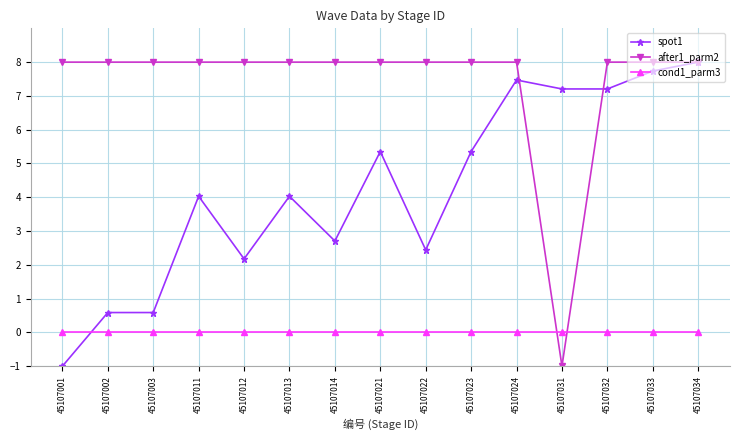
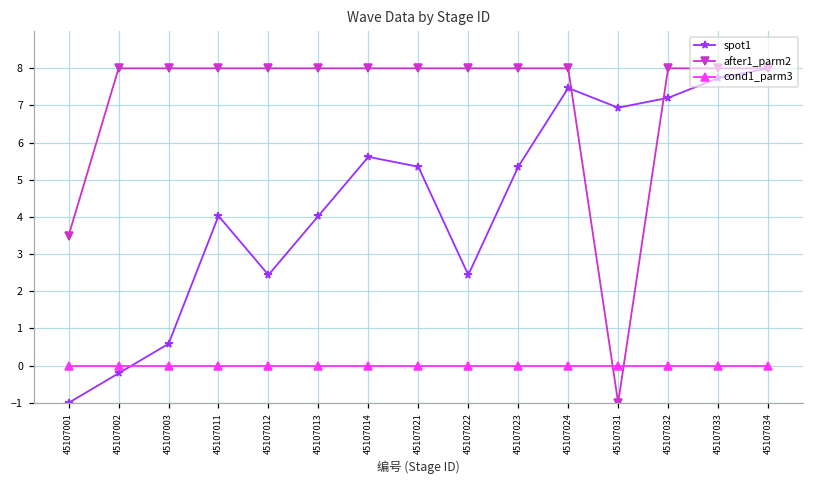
  {
    "spot1": {
      "45107001": -1.0,
-     "45107002": 0.6,
+     "45107002": -0.2,
      "45107003": 0.6,
      "45107011": 4.0,
-     "45107012": 2.2,
+     "45107012": 2.4,
      "45107013": 4.0,
-     "45107014": 2.7,
+     "45107014": 5.6,
      "45107021": 5.4,
      "45107022": 2.4,
      "45107023": 5.4,
      "45107024": 7.5,
-     "45107031": 7.2,
+     "45107031": 6.9,
      "45107032": 7.2
    },
    "after1_parm2": {
-     "45107001": 8.0,
+     "45107001": 3.5,
      "45107002": 8.0,
      "45107003": 8.0,
      "45107011": 8.0,
      "45107012": 8.0,
      "45107013": 8.0,
      "45107014": 8.0,
      "45107021": 8.0,
      "45107022": 8.0,
      "45107023": 8.0,
      "45107024": 8.0,
      "45107031": -1.0,
      "45107032": 8.0
    },
    "cond1_parm3": {
      "45107001": 0.0,
      "45107002": 0.0,
      "45107003": 0.0,
      "45107011": 0.0,
      "45107012": 0.0,
      "45107013": 0.0,
      "45107014": 0.0,
      "45107021": 0.0,
      "45107022": 0.0,
      "45107023": 0.0,
      "45107024": 0.0,
      "45107031": 0.0,
      "45107032": 0.0,
      "45107033": 0.0,
      "45107034": 0.0
    }
  }
